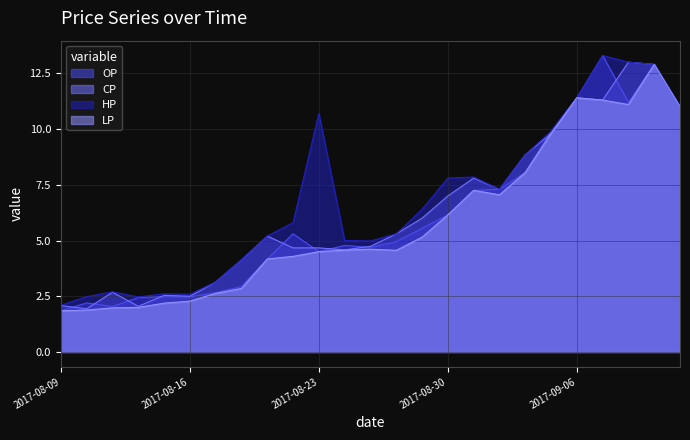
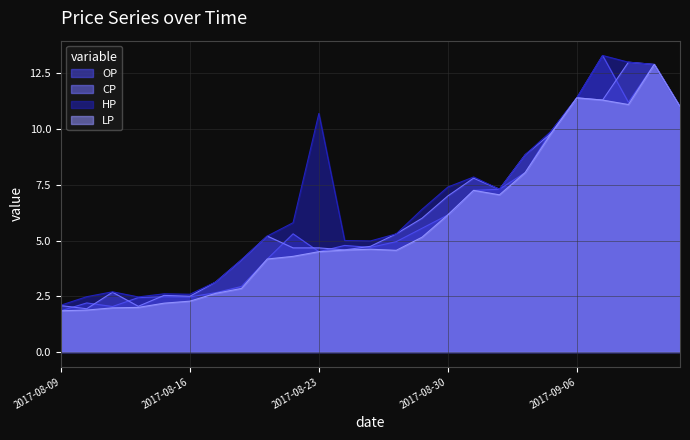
  {
    "HP": {
      "2017-08-23": 10.7,
-     "2017-08-30": 7.8
+     "2017-08-30": 7.4
    }
  }
